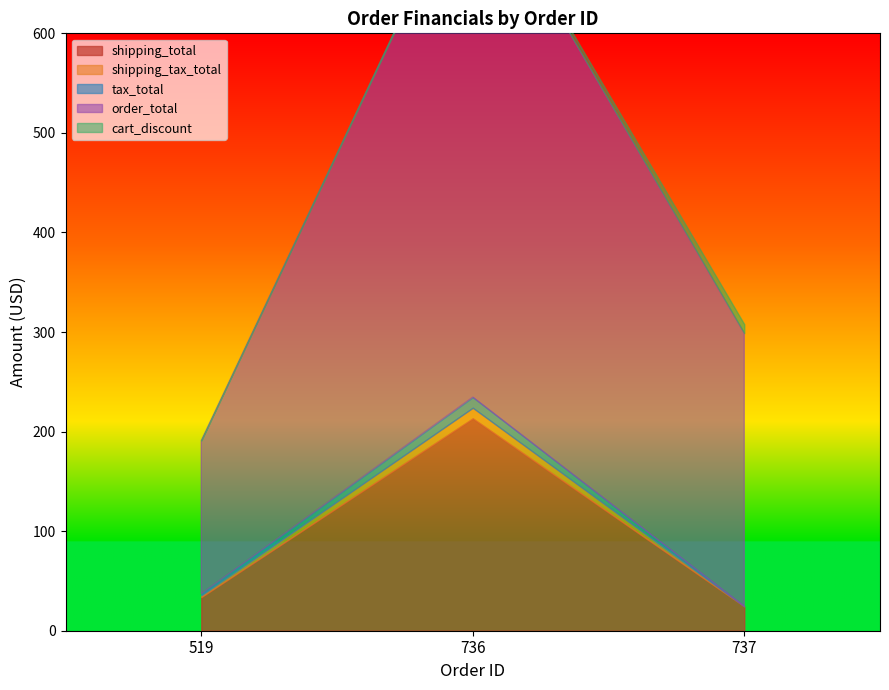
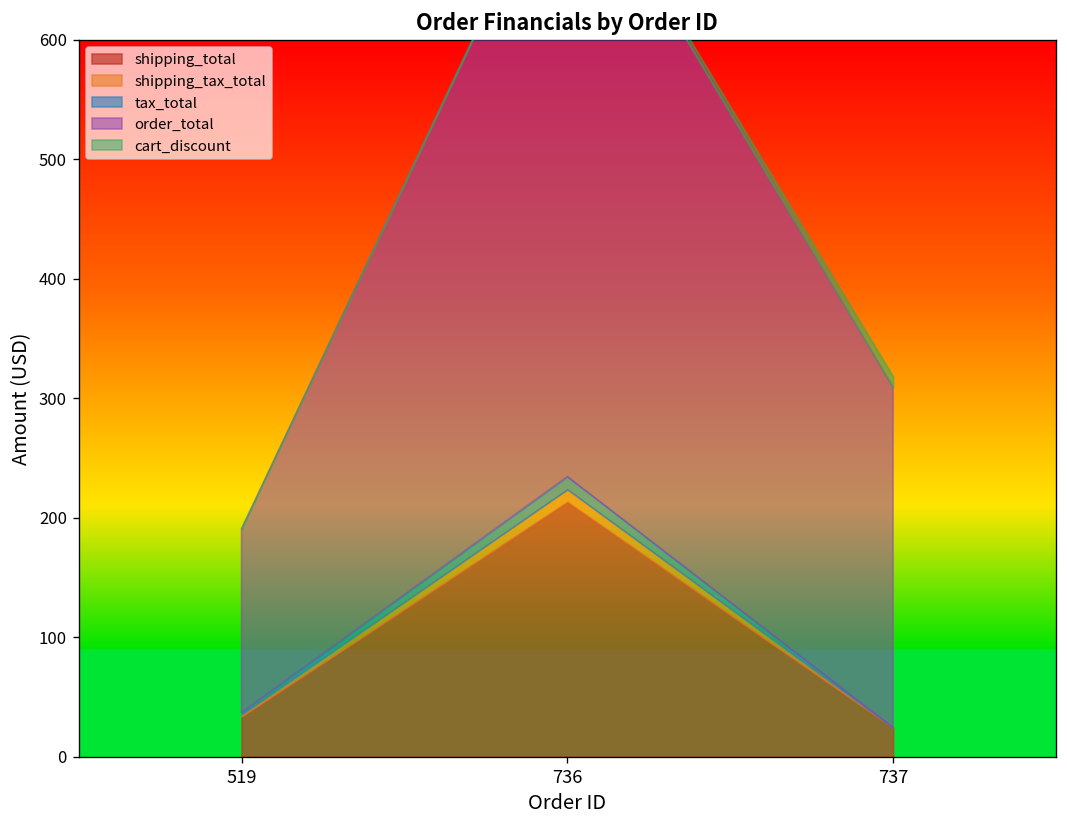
  {
    "tax_total": {
      "736": 10
    },
    "order_total": {
-     "737": 270
+     "737": 280
    },
    "cart_discount": {
      "737": 10
    }
  }
